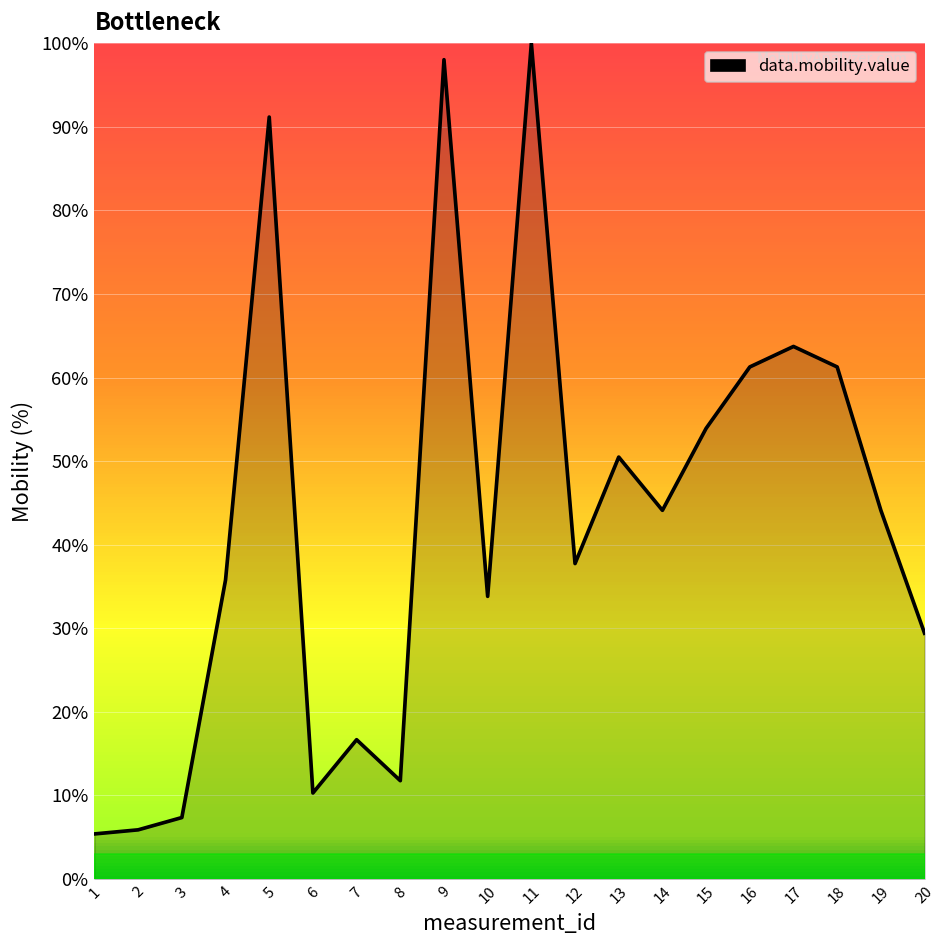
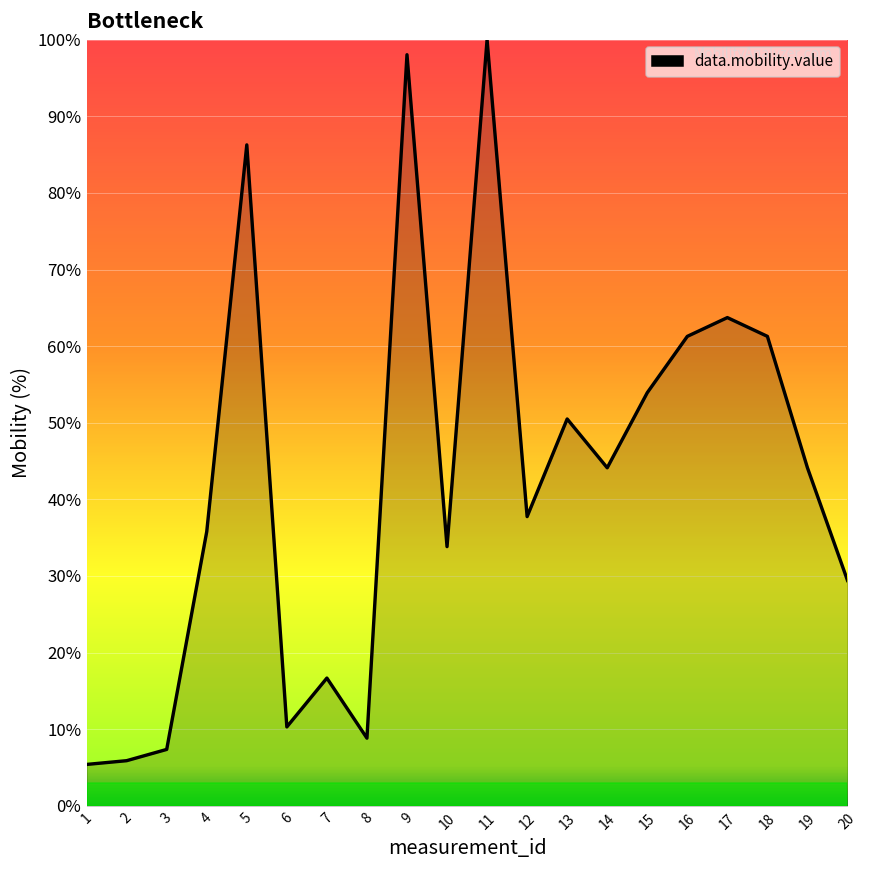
  {
    "1": "5%",
    "2": "6%",
    "3": "7%",
    "4": "36%",
-   "5": "91%",
+   "5": "86%",
    "6": "10%",
    "7": "17%",
-   "8": "12%",
+   "8": "9%",
    "9": "98%",
    "10": "34%",
    "11": "100%",
    "12": "38%",
    "13": "50%",
    "14": "44%",
    "15": "54%",
    "16": "61%",
    "17": "64%",
    "18": "61%",
    "19": "44%",
    "20": "29%"
  }
